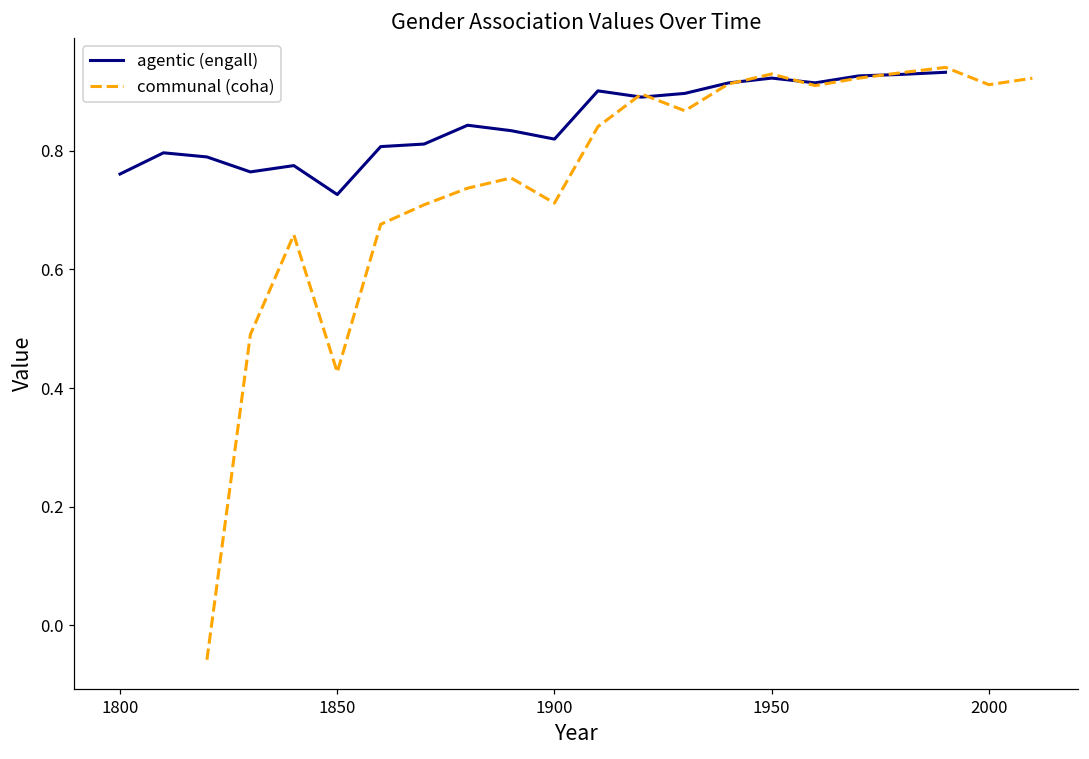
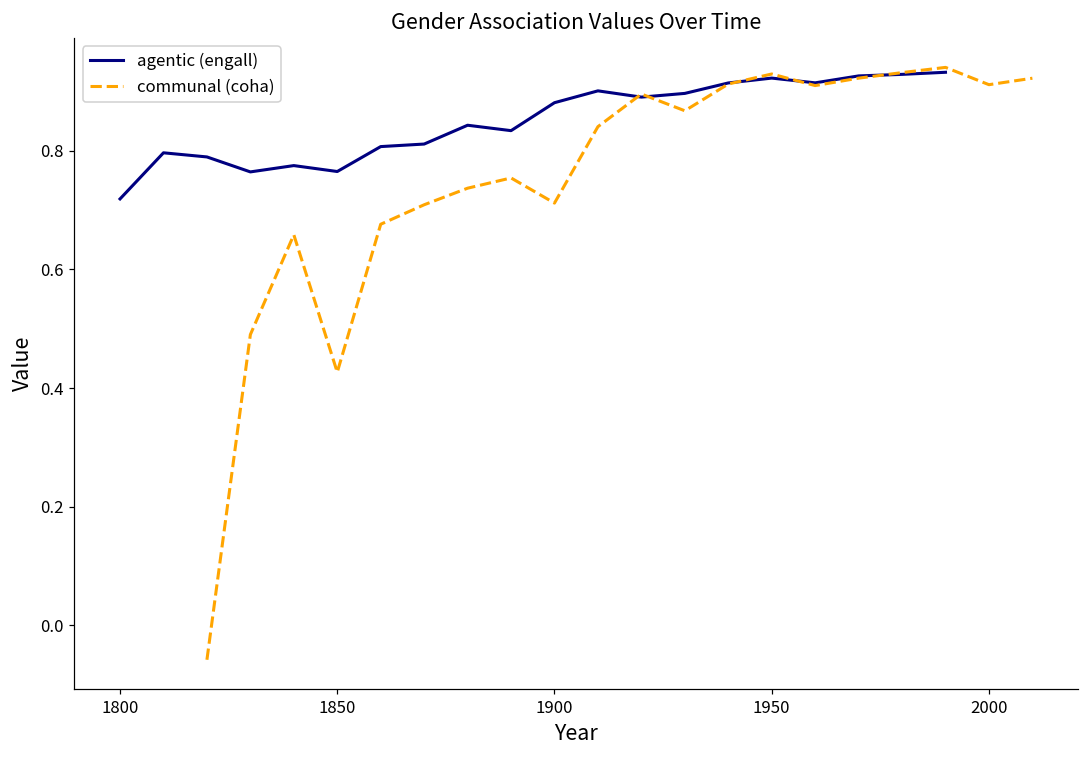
  {
    "agentic (engall)": {
-     "1800": 0.76,
-     "1850": 0.73,
-     "1900": 0.82,
+     "1800": 0.72,
+     "1850": 0.77,
+     "1900": 0.88,
      "1950": 0.92
    },
    "communal (coha)": {
      "1850": 0.43,
      "1900": 0.71,
      "1950": 0.93,
      "2000": 0.91
    }
  }
